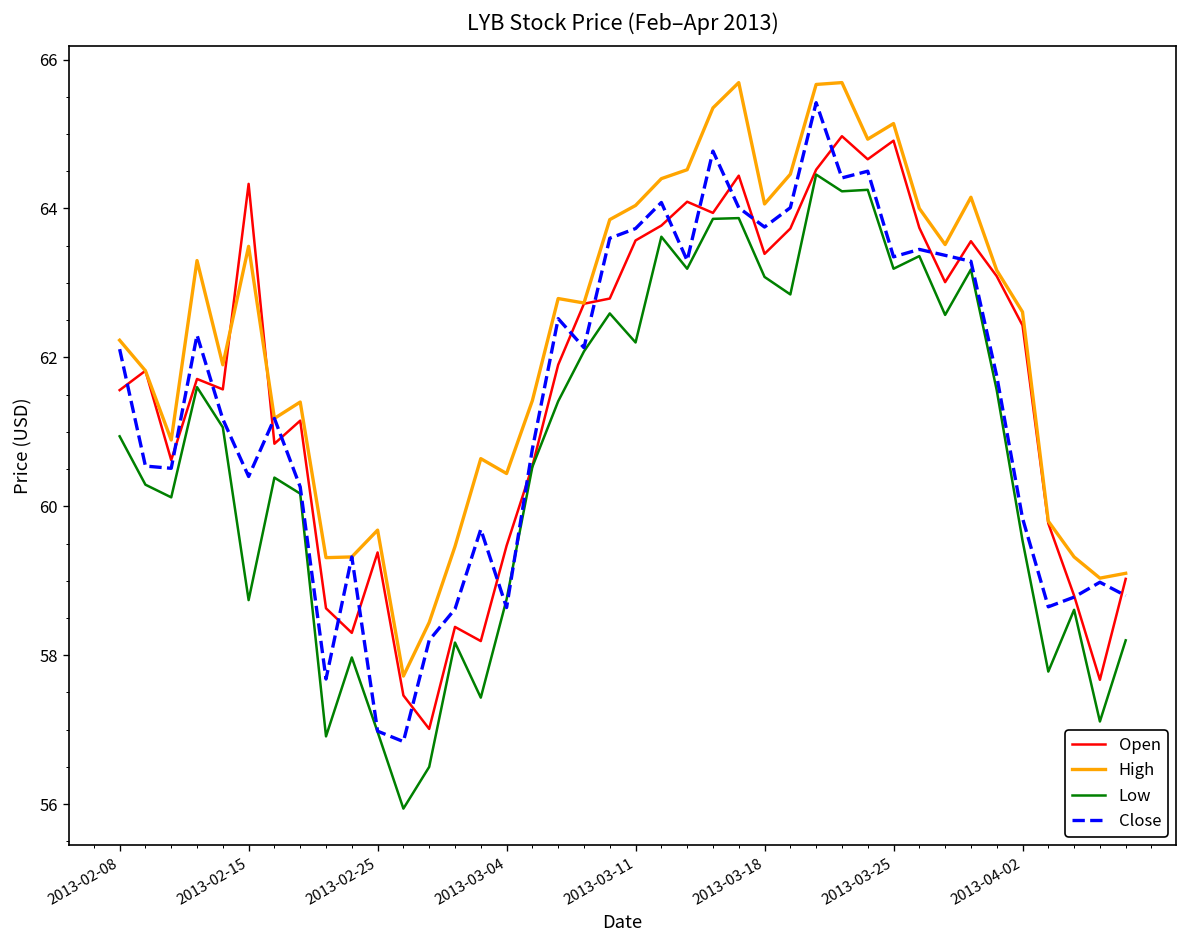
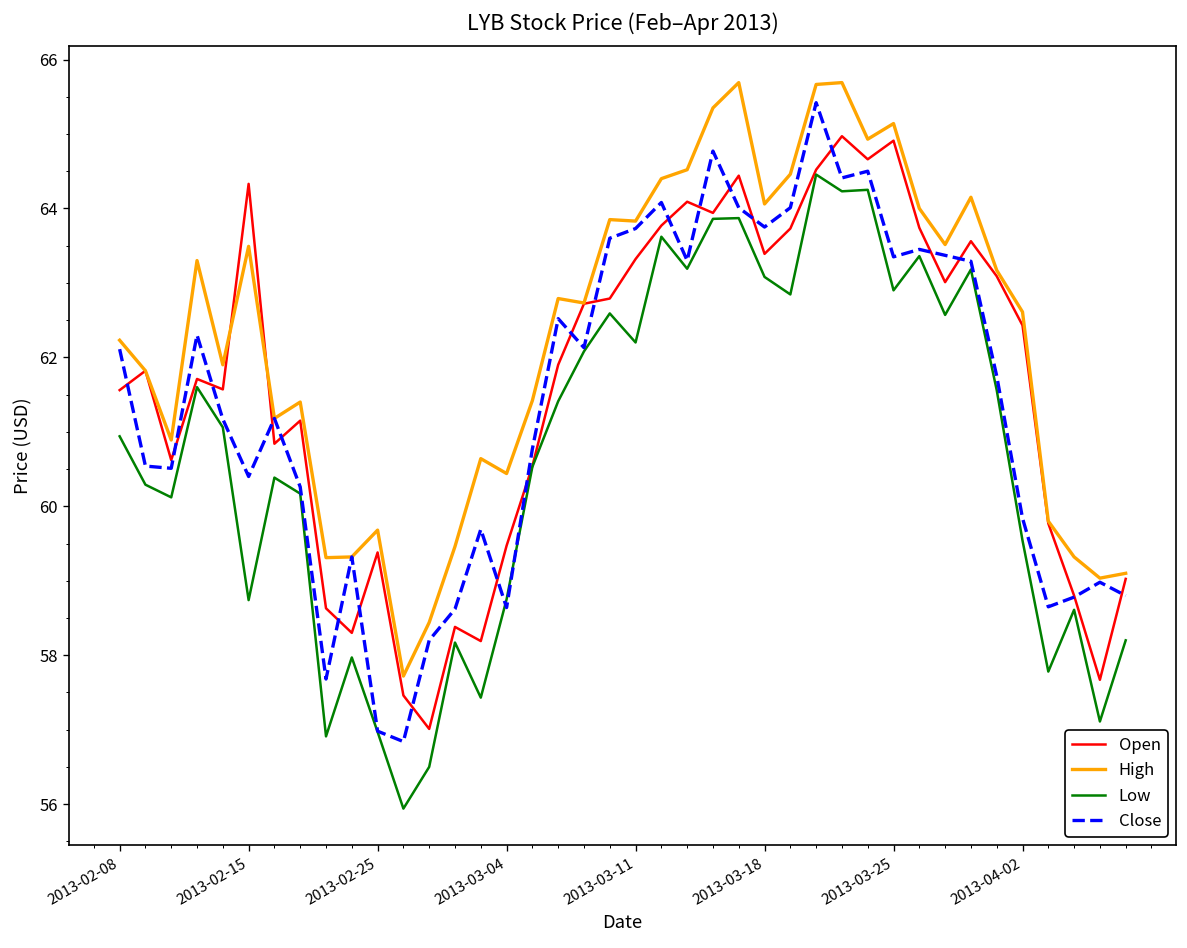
  {
    "Open": {
      "2013-02-08": 61.6,
      "2013-02-15": 64.3,
      "2013-02-25": 59.4,
      "2013-03-04": 59.5,
-     "2013-03-11": 63.6,
+     "2013-03-11": 63.3,
      "2013-03-18": 63.4,
      "2013-03-25": 64.9,
      "2013-04-02": 62.4
    },
    "High": {
      "2013-02-08": 62.2,
      "2013-02-15": 63.5,
      "2013-02-25": 59.7,
      "2013-03-04": 60.4,
-     "2013-03-11": 64.0,
+     "2013-03-11": 63.8,
      "2013-03-18": 64.1,
      "2013-03-25": 65.1,
      "2013-04-02": 62.6
    },
    "Low": {
      "2013-02-08": 60.9,
      "2013-02-15": 58.7,
      "2013-03-04": 58.8,
      "2013-03-11": 62.2,
      "2013-03-18": 63.1,
-     "2013-03-25": 63.2,
+     "2013-03-25": 62.9,
      "2013-04-02": 59.5
    },
    "Close": {
      "2013-02-08": 62.1,
      "2013-02-15": 60.4,
      "2013-03-04": 58.6,
      "2013-03-11": 63.7,
      "2013-03-18": 63.8,
      "2013-03-25": 63.4,
      "2013-04-02": 59.8
    }
  }
